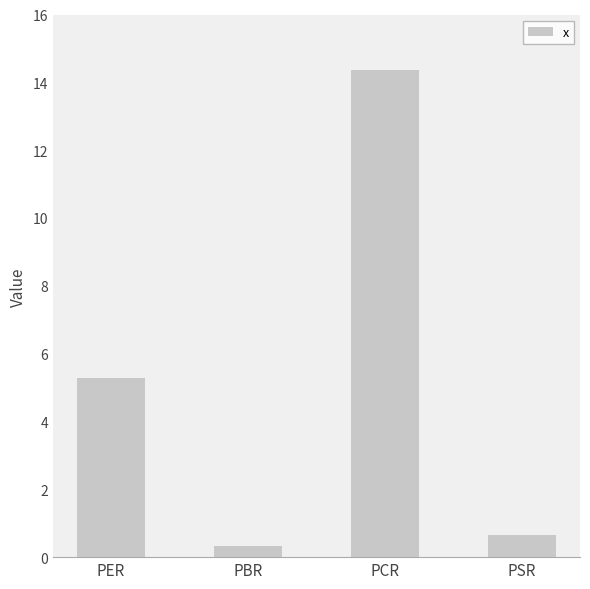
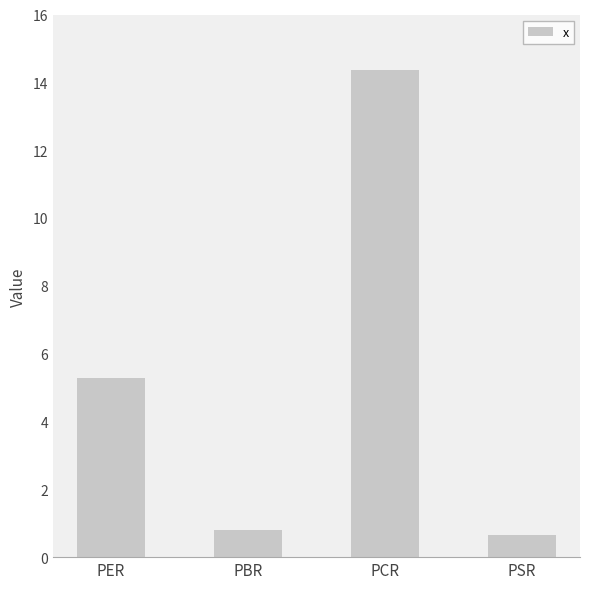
  {
    "PER": 5.3,
-   "PBR": 0.3,
+   "PBR": 0.8,
    "PCR": 14.4,
    "PSR": 0.6
  }
